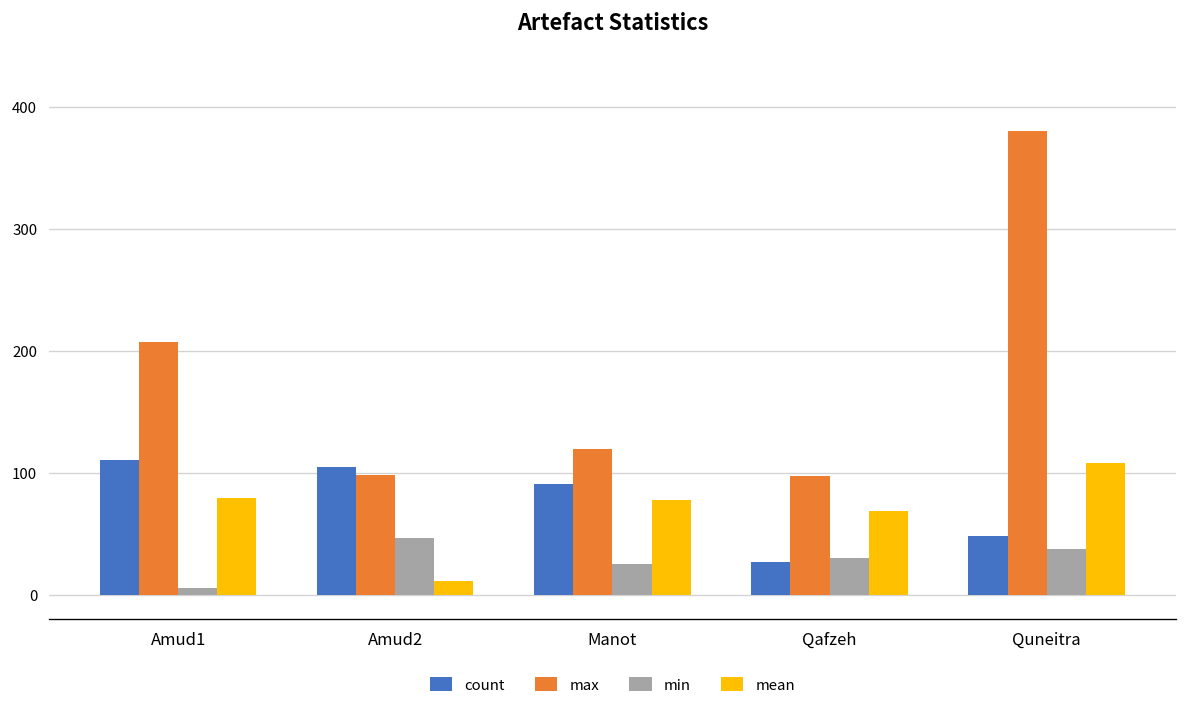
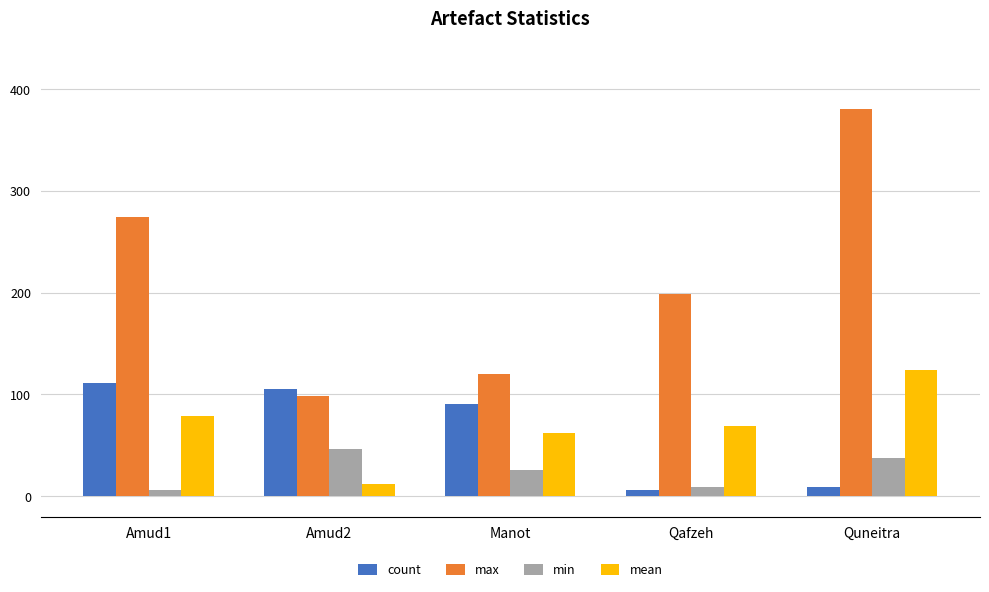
  {
    "count": {
      "Amud1": 111,
      "Amud2": 105,
      "Manot": 91,
-     "Qafzeh": 27,
-     "Quneitra": 48
+     "Qafzeh": 6,
+     "Quneitra": 9
    },
    "max": {
-     "Amud1": 208,
+     "Amud1": 274,
      "Amud2": 99,
      "Manot": 120,
-     "Qafzeh": 98,
+     "Qafzeh": 199,
      "Quneitra": 380
    },
    "min": {
      "Amud1": 6,
      "Amud2": 47,
      "Manot": 26,
-     "Qafzeh": 30,
+     "Qafzeh": 9,
      "Quneitra": 37
    },
    "mean": {
      "Amud1": 79,
      "Amud2": 12,
-     "Manot": 78,
+     "Manot": 62,
      "Qafzeh": 69,
-     "Quneitra": 108
+     "Quneitra": 124
    }
  }
